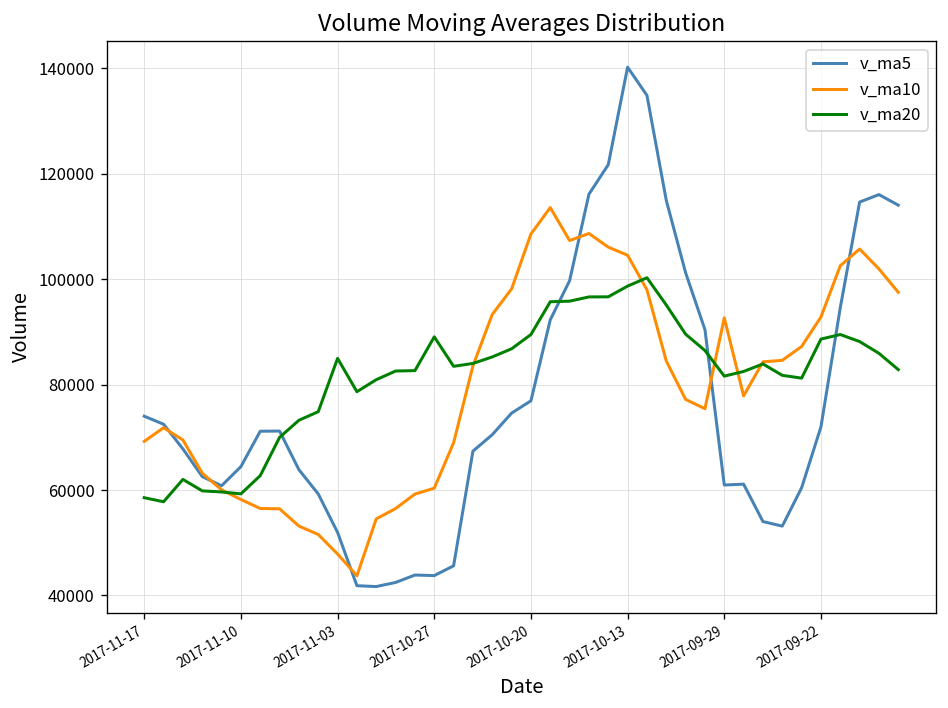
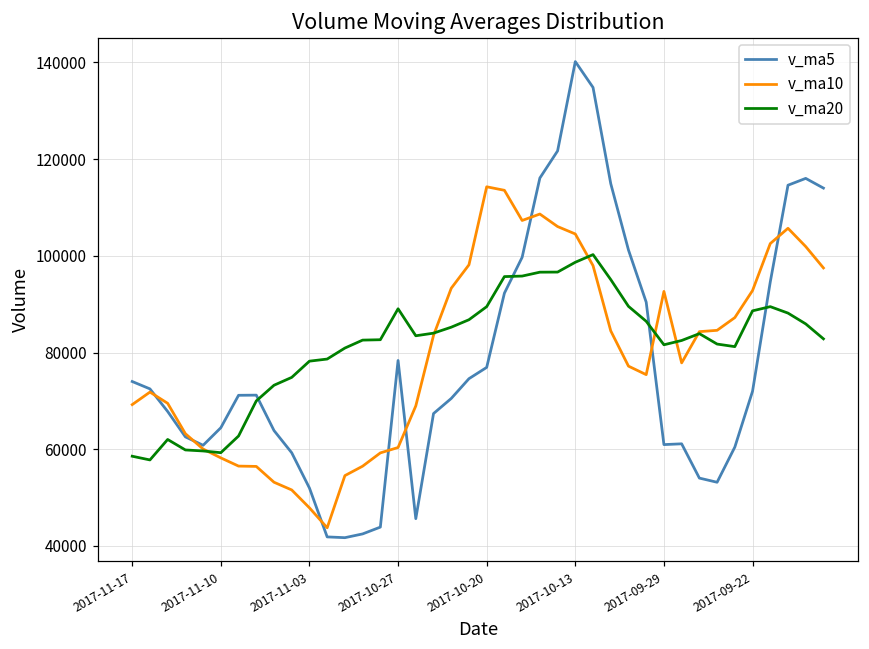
  {
    "v_ma5": {
      "2017-11-17": 74000,
      "2017-11-10": 64000,
      "2017-11-03": 52000,
-     "2017-10-27": 44000,
+     "2017-10-27": 78000,
      "2017-10-20": 77000,
      "2017-10-13": 140000,
      "2017-09-29": 61000,
      "2017-09-22": 72000
    },
    "v_ma10": {
      "2017-11-17": 69000,
      "2017-11-10": 58000,
      "2017-11-03": 48000,
      "2017-10-27": 60000,
-     "2017-10-20": 109000,
+     "2017-10-20": 114000,
      "2017-10-13": 105000,
      "2017-09-29": 93000,
      "2017-09-22": 93000
    },
    "v_ma20": {
      "2017-11-17": 59000,
      "2017-11-10": 59000,
-     "2017-11-03": 85000,
+     "2017-11-03": 78000,
      "2017-10-27": 89000,
      "2017-10-20": 89000,
      "2017-10-13": 99000,
      "2017-09-29": 82000,
      "2017-09-22": 89000
    }
  }
